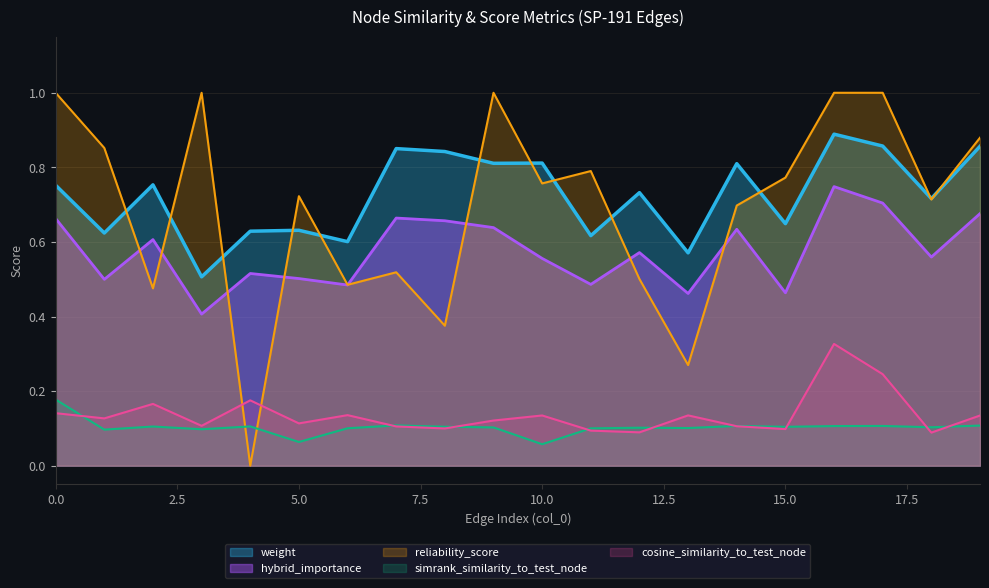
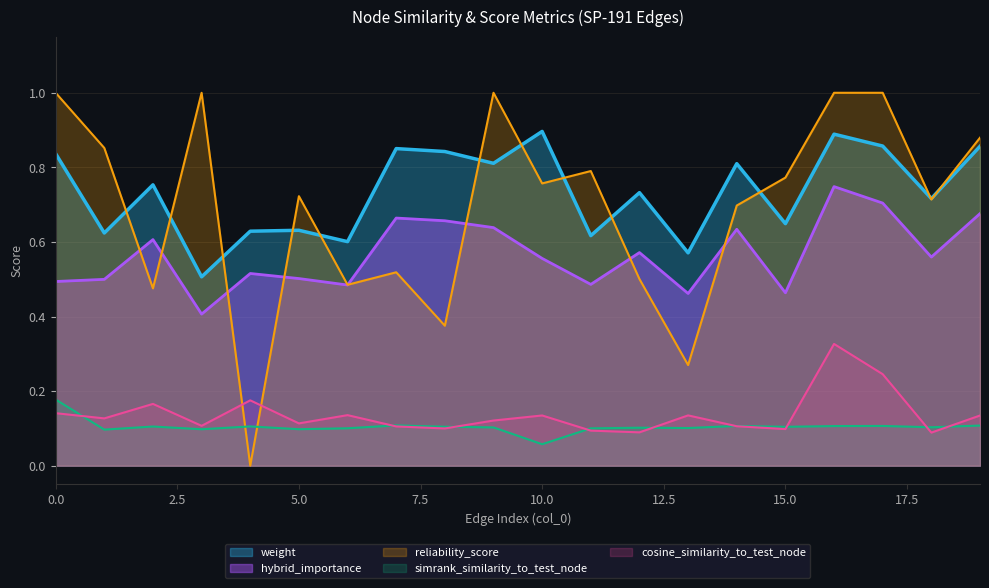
  {
    "weight": {
-     "0.0": 0.75,
+     "0.0": 0.84,
      "5.0": 0.63,
-     "10.0": 0.81,
+     "10.0": 0.90,
      "15.0": 0.65
    },
    "hybrid_importance": {
-     "0.0": 0.66,
+     "0.0": 0.49,
      "5.0": 0.50,
      "10.0": 0.56,
      "15.0": 0.46
    },
    "simrank_similarity_to_test_node": {
      "0.0": 0.18,
-     "5.0": 0.06,
+     "5.0": 0.10,
      "10.0": 0.06
    }
  }
